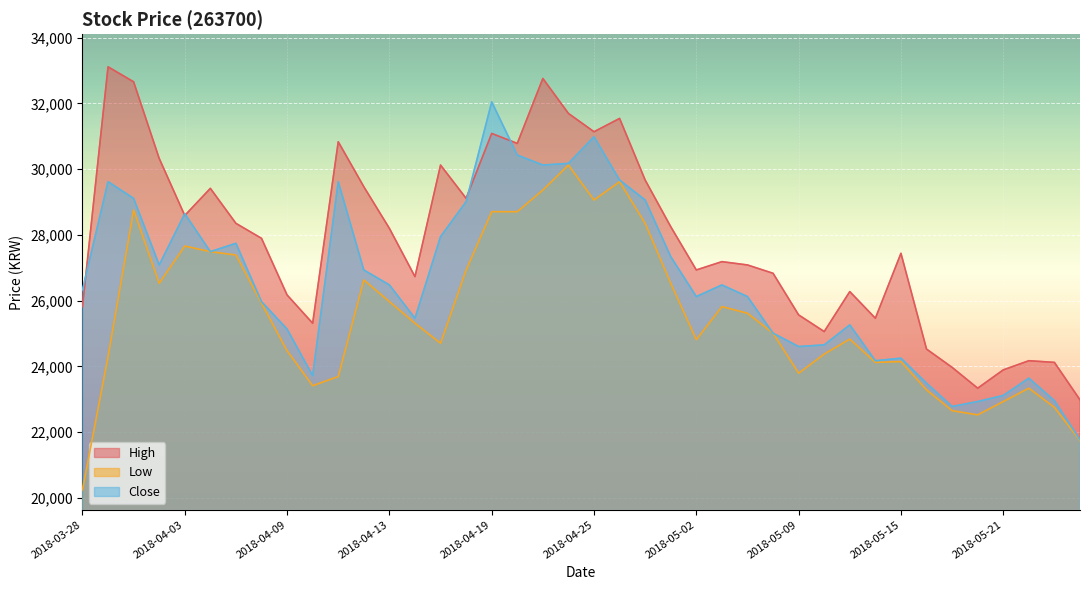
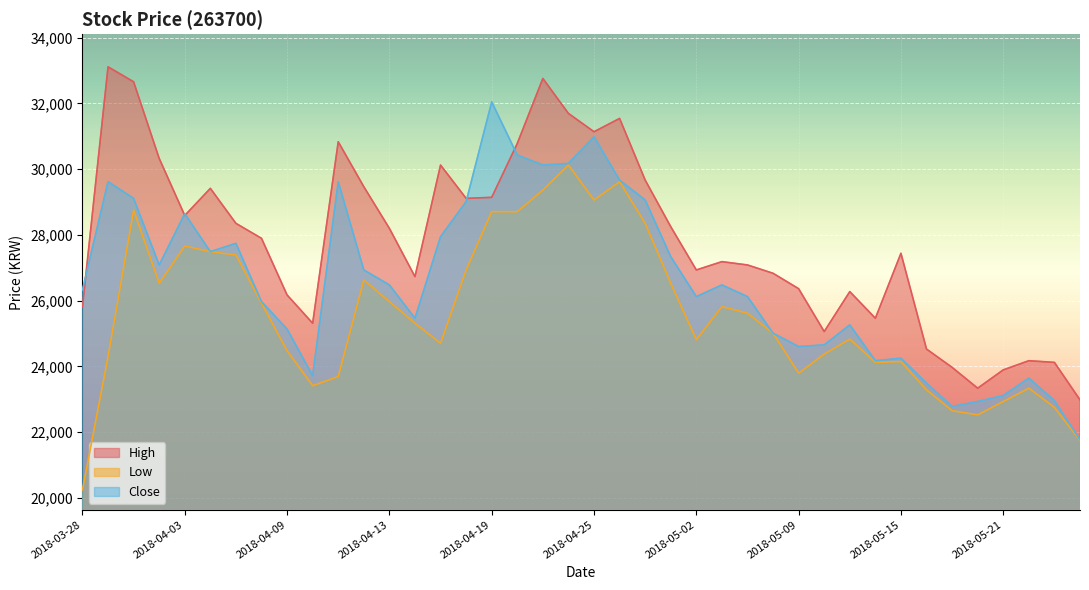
  {
    "High": {
      "2018-03-28": "25,800",
      "2018-04-09": "26,200",
      "2018-04-13": "28,200",
-     "2018-04-19": "31,100",
+     "2018-04-19": "29,100",
      "2018-04-25": "31,100",
      "2018-05-02": "26,900",
-     "2018-05-09": "25,600",
+     "2018-05-09": "26,400",
      "2018-05-15": "27,400",
      "2018-05-21": "23,900"
    },
    "Low": {
      "2018-03-28": "20,300",
      "2018-04-03": "27,700",
      "2018-04-09": "24,500",
      "2018-04-13": "26,000",
      "2018-04-19": "28,700",
      "2018-04-25": "29,100",
      "2018-05-02": "24,800",
      "2018-05-09": "23,800",
      "2018-05-15": "24,100",
      "2018-05-21": "22,900"
    },
    "Close": {
      "2018-03-28": "26,300",
      "2018-04-09": "25,100",
      "2018-04-13": "26,500",
      "2018-04-19": "32,000",
      "2018-04-25": "31,000",
      "2018-05-02": "26,100",
      "2018-05-09": "24,600",
      "2018-05-15": "24,300",
      "2018-05-21": "23,100"
    }
  }
